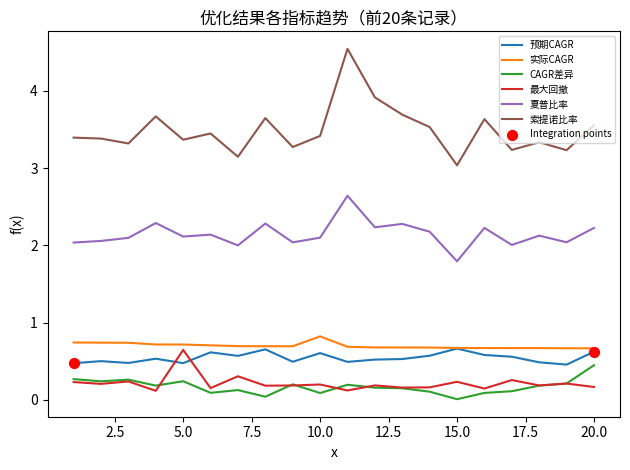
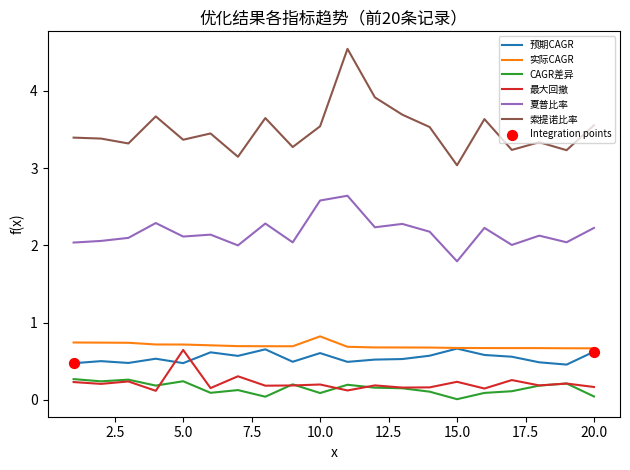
  {
    "预期CAGR": {
      "5.0": 0.5,
      "10.0": 0.6
    },
    "实际CAGR": {
      "5.0": 0.7,
      "10.0": 0.8,
      "20.0": 0.7
    },
    "CAGR差异": {
      "5.0": 0.2,
      "10.0": 0.1,
      "15.0": 0.0,
-     "20.0": 0.4
+     "20.0": 0.0
    },
    "最大回撤": {
      "5.0": 0.6,
      "10.0": 0.2,
      "15.0": 0.2,
      "20.0": 0.2
    },
    "夏普比率": {
      "5.0": 2.1,
-     "10.0": 2.1,
+     "10.0": 2.6,
      "15.0": 1.8,
      "20.0": 2.2
    },
    "索提诺比率": {
      "5.0": 3.4,
-     "10.0": 3.4,
+     "10.0": 3.5,
      "15.0": 3.0
    }
  }
